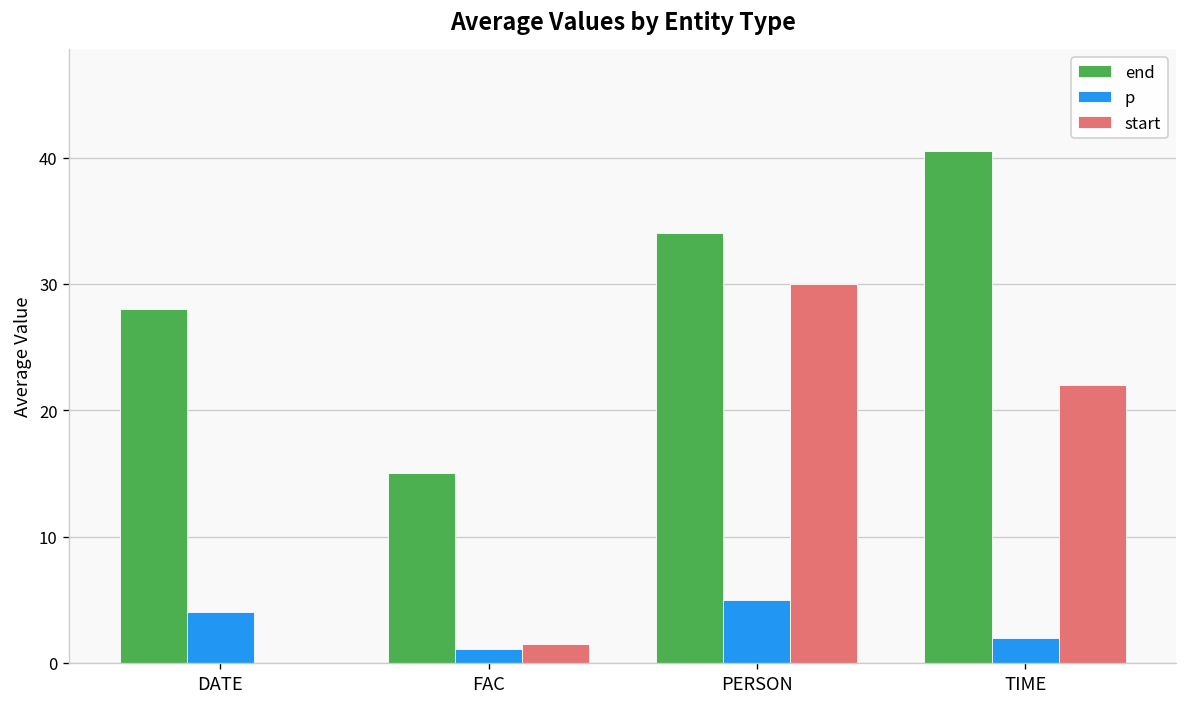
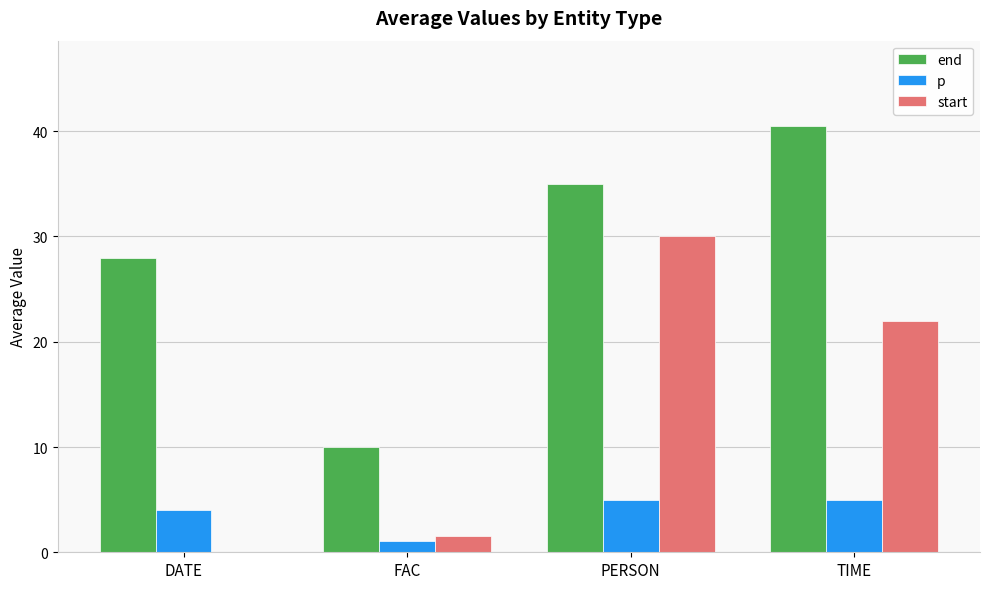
  {
    "end": {
      "DATE": 28,
-     "FAC": 15,
-     "PERSON": 34,
+     "FAC": 10,
+     "PERSON": 35,
      "TIME": 40.5
    },
    "p": {
      "DATE": 4,
      "FAC": 1,
      "PERSON": 5,
-     "TIME": 2
+     "TIME": 5
    },
    "start": {
      "DATE": 0,
      "FAC": 1.5,
      "PERSON": 30,
      "TIME": 22
    }
  }
